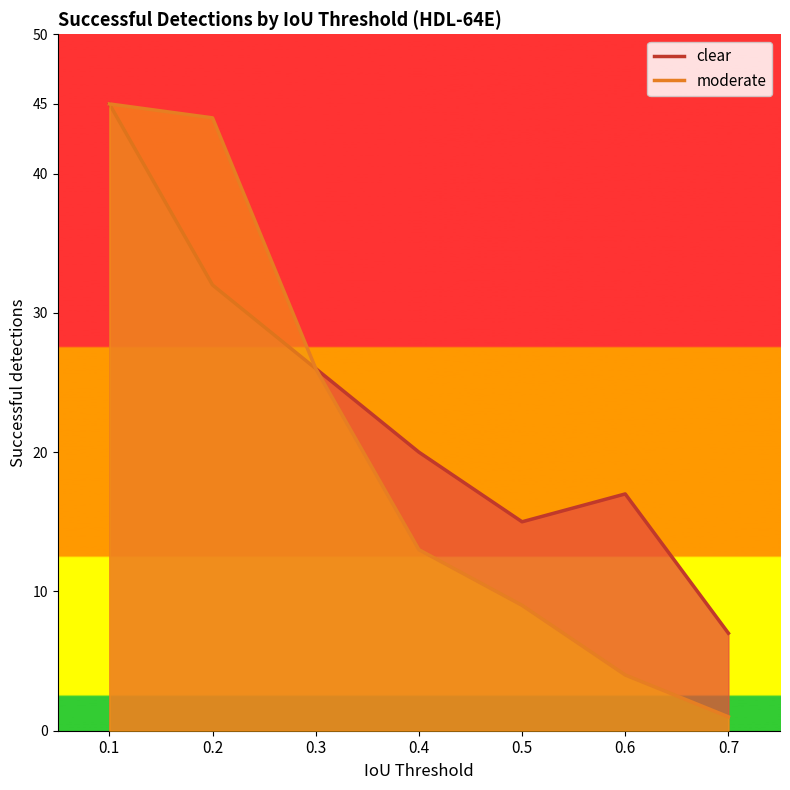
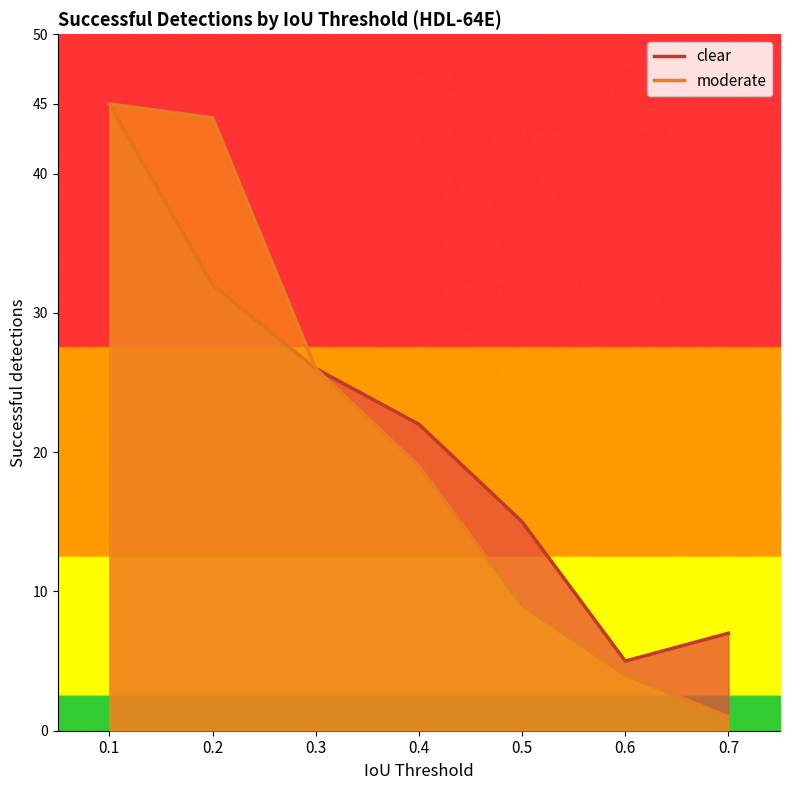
  {
    "clear": {
      "0.2": 32,
-     "0.4": 20,
+     "0.4": 22,
      "0.5": 15,
-     "0.6": 17,
+     "0.6": 5,
      "0.7": 7
    },
    "moderate": {
      "0.2": 44,
-     "0.4": 13,
+     "0.4": 19,
      "0.5": 9,
      "0.6": 4,
      "0.7": 1
    }
  }
